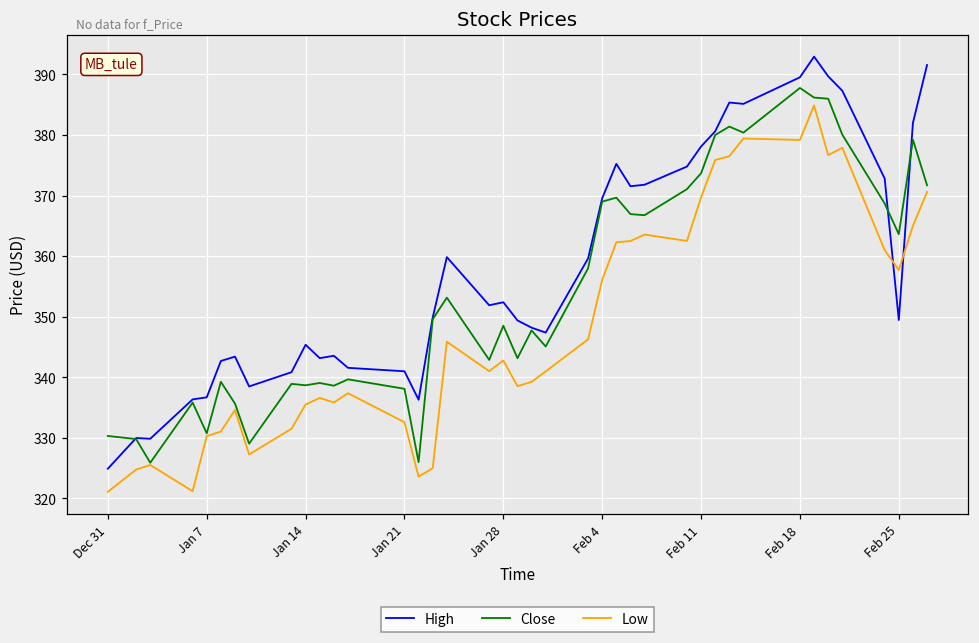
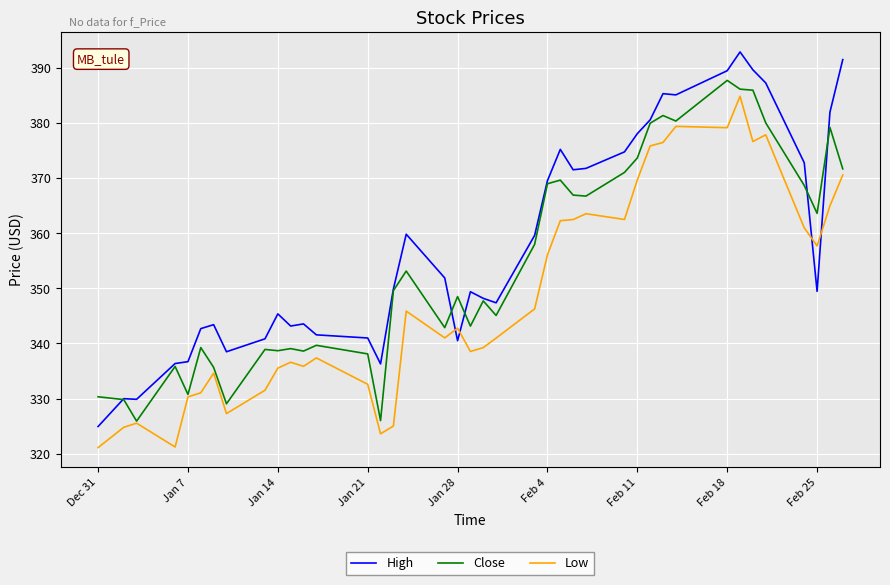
  {
    "High": {
      "Dec 31": 325,
      "Jan 7": 337,
      "Jan 14": 345,
      "Jan 21": 341,
-     "Jan 28": 352,
+     "Jan 28": 341,
      "Feb 4": 370,
      "Feb 11": 378,
      "Feb 18": 390,
      "Feb 25": 349
    },
    "Close": {
      "Dec 31": 330,
      "Jan 14": 339,
      "Jan 21": 338,
      "Jan 28": 349,
      "Feb 4": 369,
      "Feb 11": 374,
      "Feb 18": 388,
      "Feb 25": 364
    },
    "Low": {
      "Dec 31": 321,
      "Jan 14": 336,
      "Jan 21": 333,
      "Jan 28": 343,
      "Feb 4": 356,
      "Feb 11": 370,
      "Feb 18": 379,
      "Feb 25": 358
    }
  }
